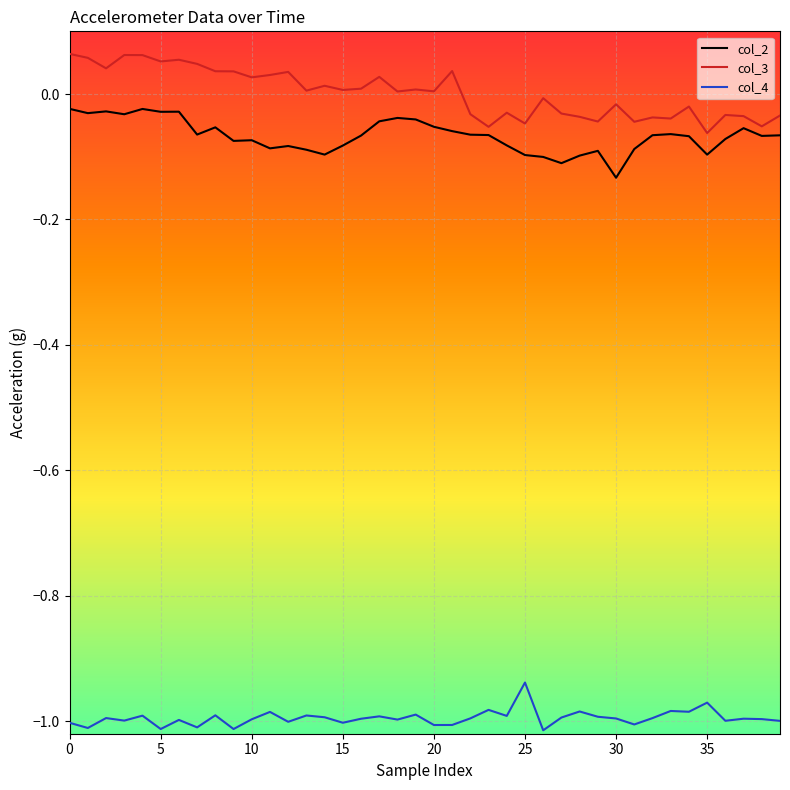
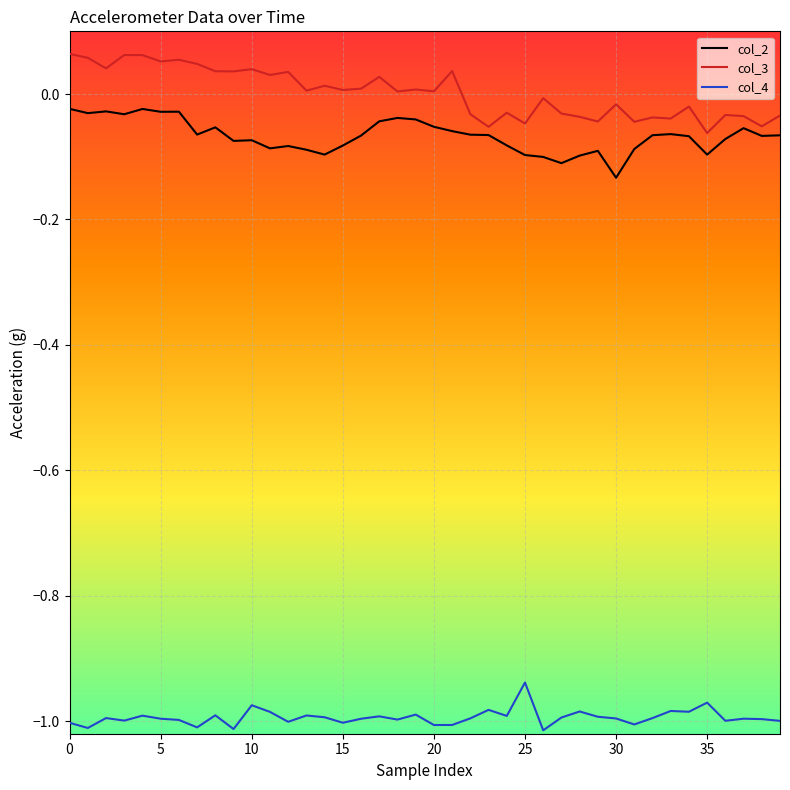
  {
    "col_2": {
      "0": -0.02,
      "5": -0.03,
      "10": -0.07,
      "15": -0.08,
      "20": -0.05,
      "25": -0.10,
      "30": -0.13,
      "35": -0.10
    },
    "col_3": {
      "0": 0.06,
      "5": 0.05,
-     "10": 0.03,
+     "10": 0.04,
      "15": 0.01,
      "20": 0.00,
      "25": -0.05,
      "30": -0.02,
      "35": -0.06
    },
    "col_4": {
      "0": -1.00,
-     "5": -1.01,
-     "10": -1.00,
+     "5": -1.00,
+     "10": -0.97,
      "15": -1.00,
      "20": -1.01,
      "25": -0.94,
      "30": -1.00,
      "35": -0.97
    }
  }
